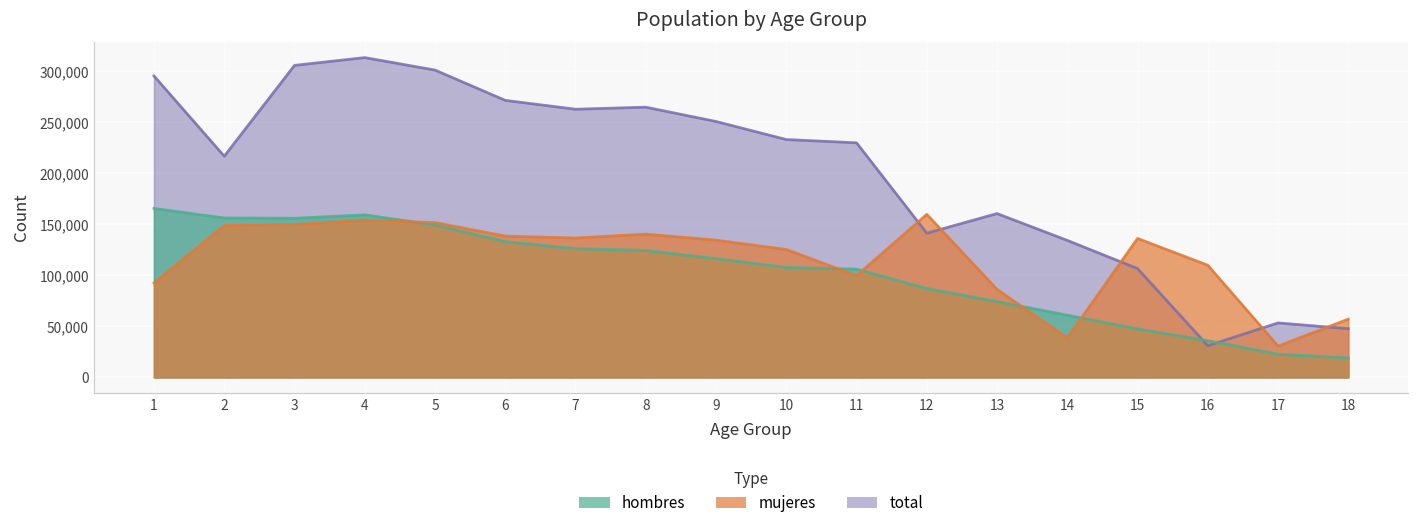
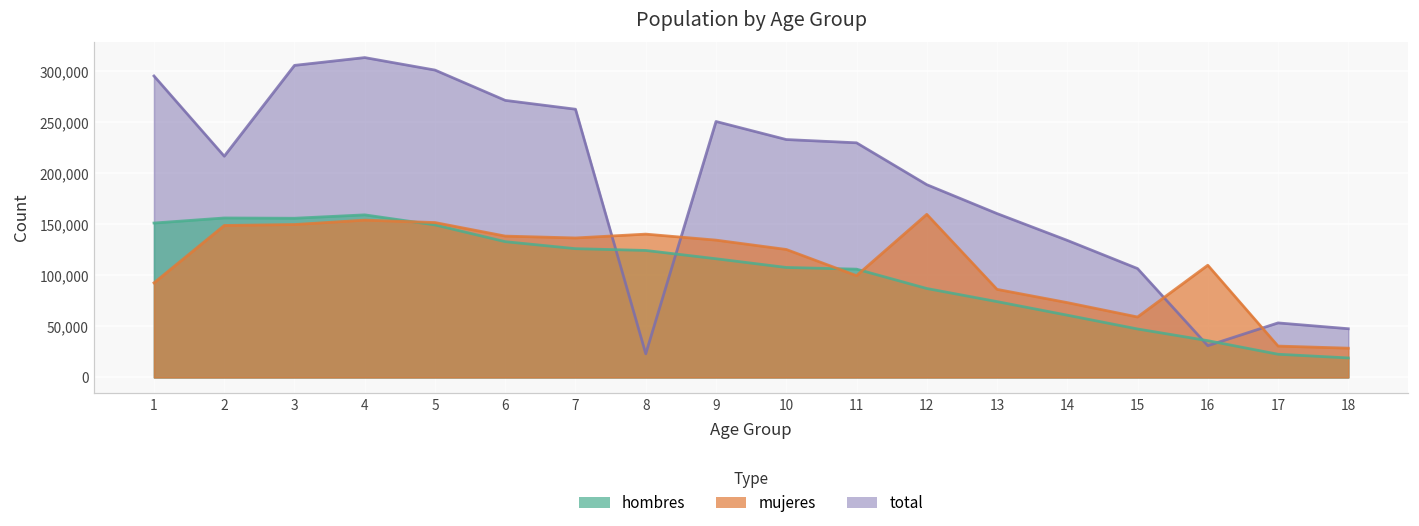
  {
    "total": {
      "1": "300,000",
      "2": "220,000",
      "3": "310,000",
      "4": "310,000",
      "5": "300,000",
      "6": "270,000",
      "7": "260,000",
-     "8": "260,000",
+     "8": "20,000",
      "9": "250,000",
      "10": "230,000",
      "11": "230,000",
-     "12": "140,000",
+     "12": "190,000",
      "13": "160,000",
      "14": "130,000",
      "15": "110,000",
      "16": "30,000",
      "17": "50,000",
      "18": "50,000"
    },
    "hombres": {
-     "1": "170,000",
+     "1": "150,000",
      "2": "160,000",
      "3": "160,000",
      "4": "160,000",
      "6": "130,000",
      "7": "130,000",
      "8": "120,000",
      "9": "120,000",
      "10": "110,000",
      "11": "110,000",
      "12": "90,000",
      "13": "70,000",
      "14": "60,000",
      "15": "50,000",
      "16": "40,000",
      "17": "20,000",
      "18": "20,000"
    },
    "mujeres": {
      "1": "90,000",
      "2": "150,000",
      "3": "150,000",
      "4": "150,000",
      "6": "140,000",
      "7": "140,000",
      "8": "140,000",
      "9": "130,000",
      "10": "130,000",
      "11": "100,000",
      "12": "160,000",
      "13": "90,000",
-     "14": "40,000",
-     "15": "140,000",
+     "14": "70,000",
+     "15": "60,000",
      "16": "110,000",
      "17": "30,000",
-     "18": "60,000"
+     "18": "30,000"
    }
  }
